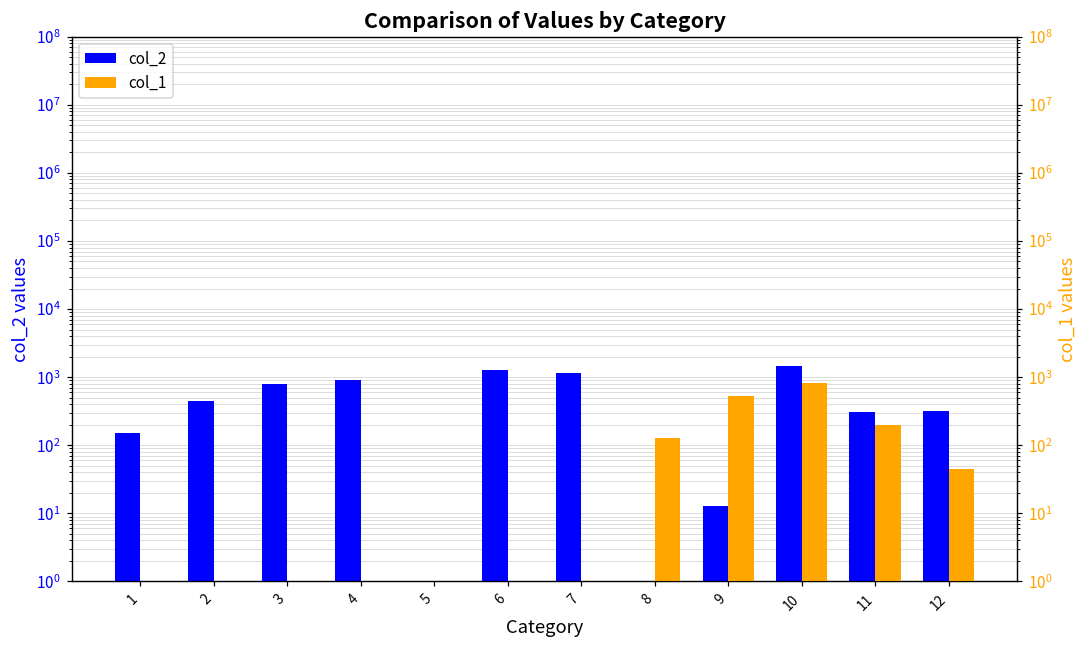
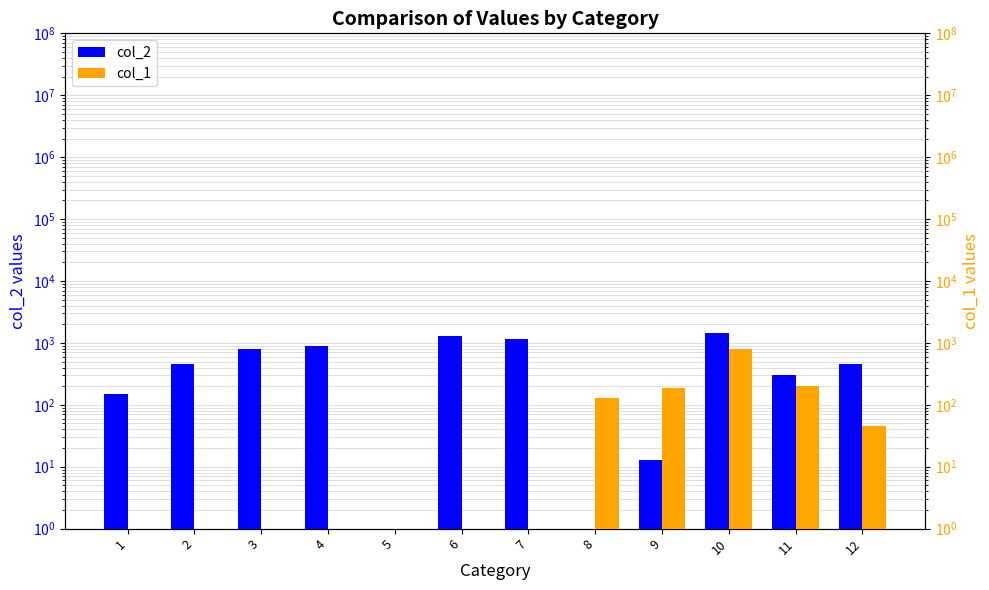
  {
    "col_2": {
      "1": 150,
      "2": 500,
      "3": 800,
      "4": 900,
      "6": 1300,
      "7": 1200,
      "8": 1,
      "9": 13,
      "10": 1400,
      "11": 300,
-     "12": 300
+     "12": 400
    },
    "col_1": {
      "8": 130,
-     "9": 500,
+     "9": 190,
      "10": 800,
      "11": 200,
      "12": 50
    }
  }
